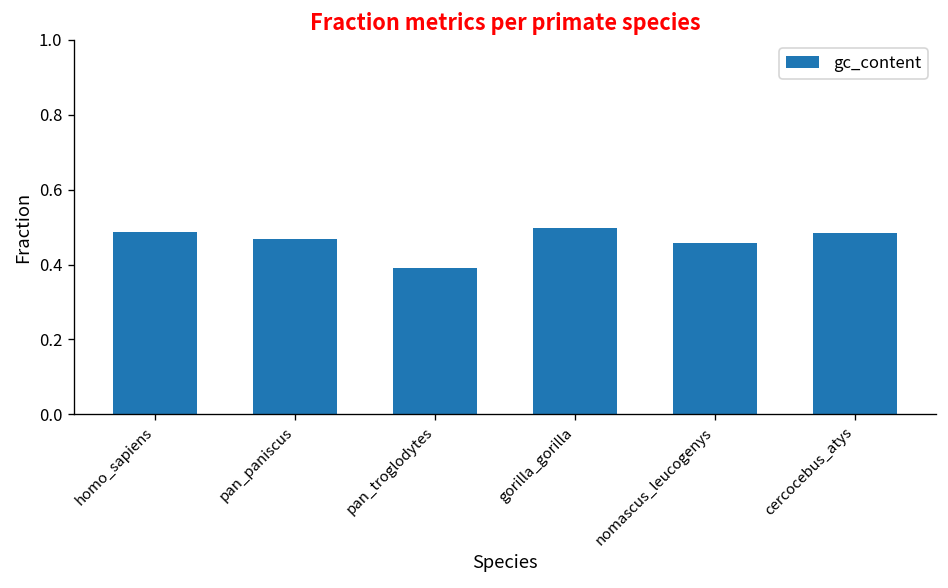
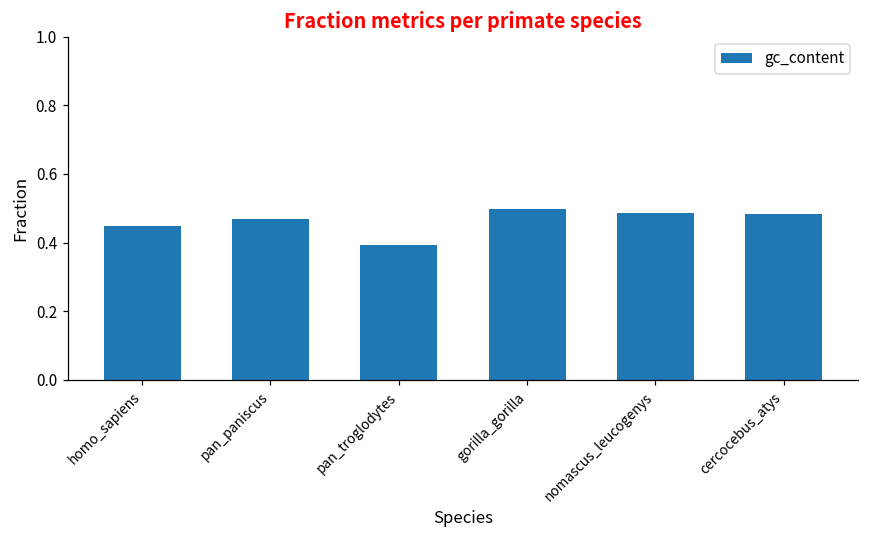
  {
-   "homo_sapiens": 0.49,
+   "homo_sapiens": 0.45,
    "pan_paniscus": 0.47,
    "pan_troglodytes": 0.39,
    "gorilla_gorilla": 0.50,
-   "nomascus_leucogenys": 0.46,
+   "nomascus_leucogenys": 0.49,
    "cercocebus_atys": 0.48
  }
